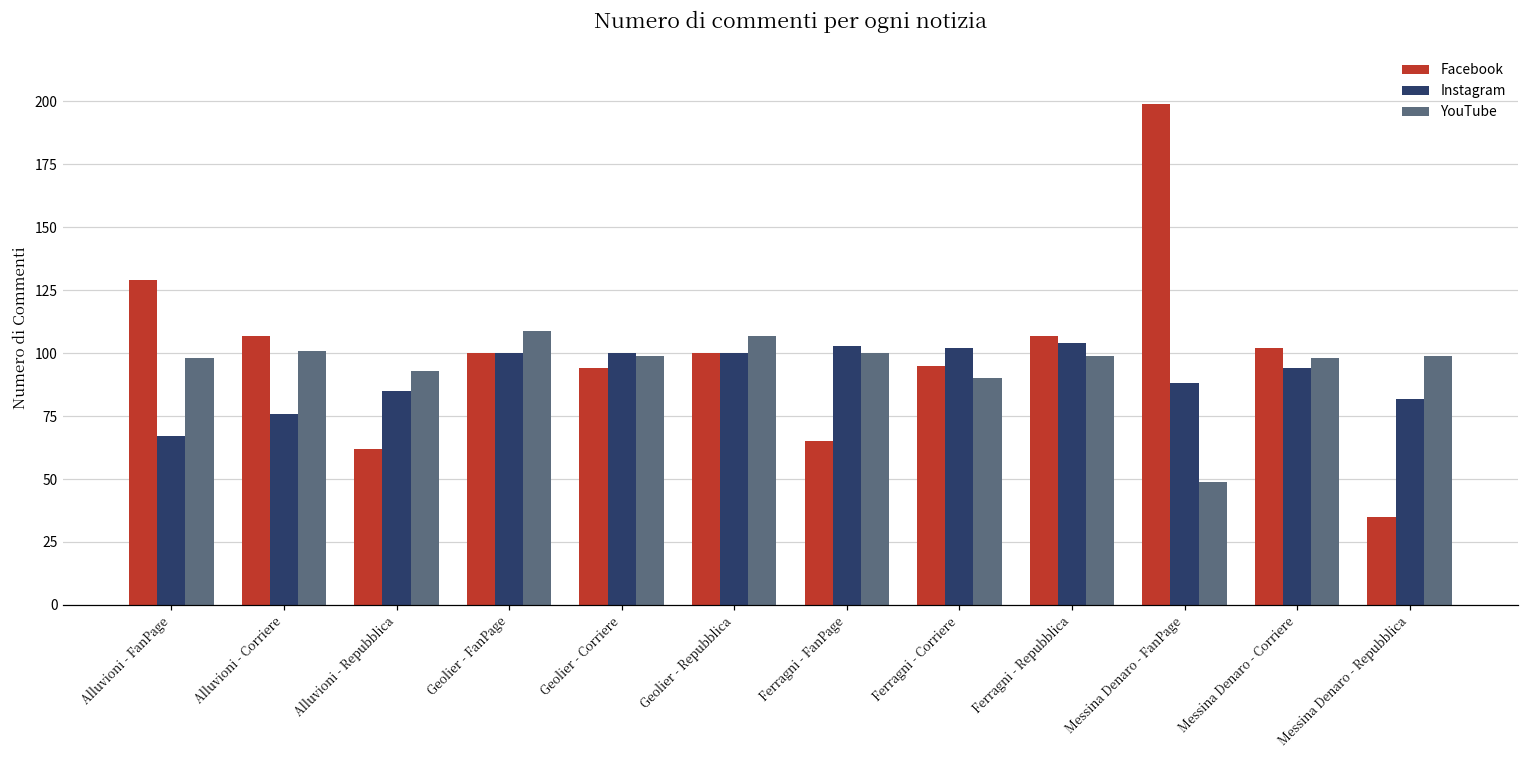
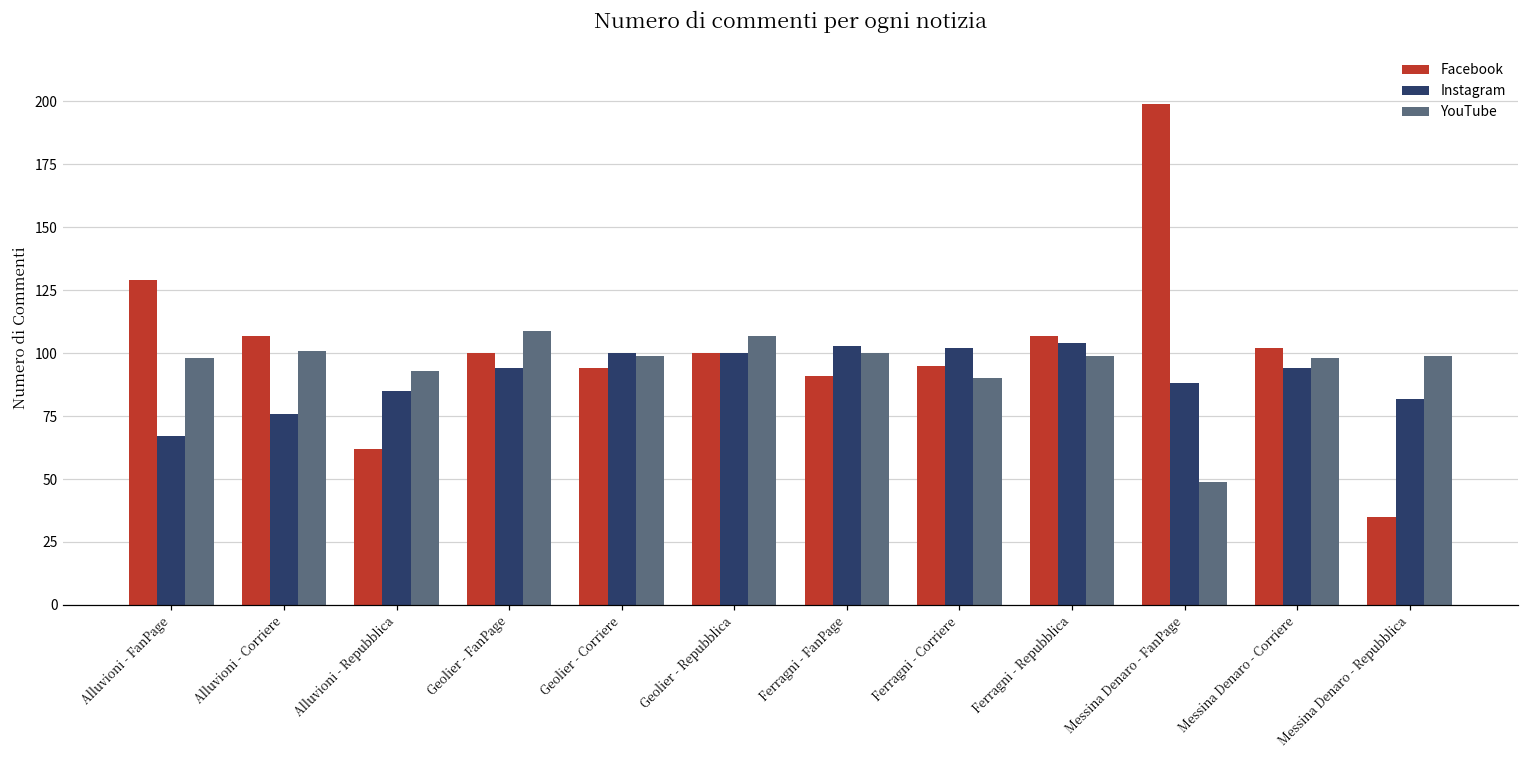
  {
    "Facebook": {
      "Alluvioni - FanPage": 129,
      "Alluvioni - Corriere": 107,
      "Alluvioni - Repubblica": 62,
      "Geolier - FanPage": 100,
      "Geolier - Corriere": 94,
      "Geolier - Repubblica": 100,
-     "Ferragni - FanPage": 65,
+     "Ferragni - FanPage": 91,
      "Ferragni - Corriere": 95,
      "Ferragni - Repubblica": 107,
      "Messina Denaro - FanPage": 199,
      "Messina Denaro - Corriere": 102,
      "Messina Denaro - Repubblica": 35
    },
    "Instagram": {
      "Alluvioni - FanPage": 67,
      "Alluvioni - Corriere": 76,
      "Alluvioni - Repubblica": 85,
-     "Geolier - FanPage": 100,
+     "Geolier - FanPage": 94,
      "Geolier - Corriere": 100,
      "Geolier - Repubblica": 100,
      "Ferragni - FanPage": 103,
      "Ferragni - Corriere": 102,
      "Ferragni - Repubblica": 104,
      "Messina Denaro - FanPage": 88,
      "Messina Denaro - Corriere": 94,
      "Messina Denaro - Repubblica": 82
    },
    "YouTube": {
      "Alluvioni - FanPage": 98,
      "Alluvioni - Corriere": 101,
      "Alluvioni - Repubblica": 93,
      "Geolier - FanPage": 109,
      "Geolier - Corriere": 99,
      "Geolier - Repubblica": 107,
      "Ferragni - FanPage": 100,
      "Ferragni - Corriere": 90,
      "Ferragni - Repubblica": 99,
      "Messina Denaro - FanPage": 49,
      "Messina Denaro - Corriere": 98,
      "Messina Denaro - Repubblica": 99
    }
  }
